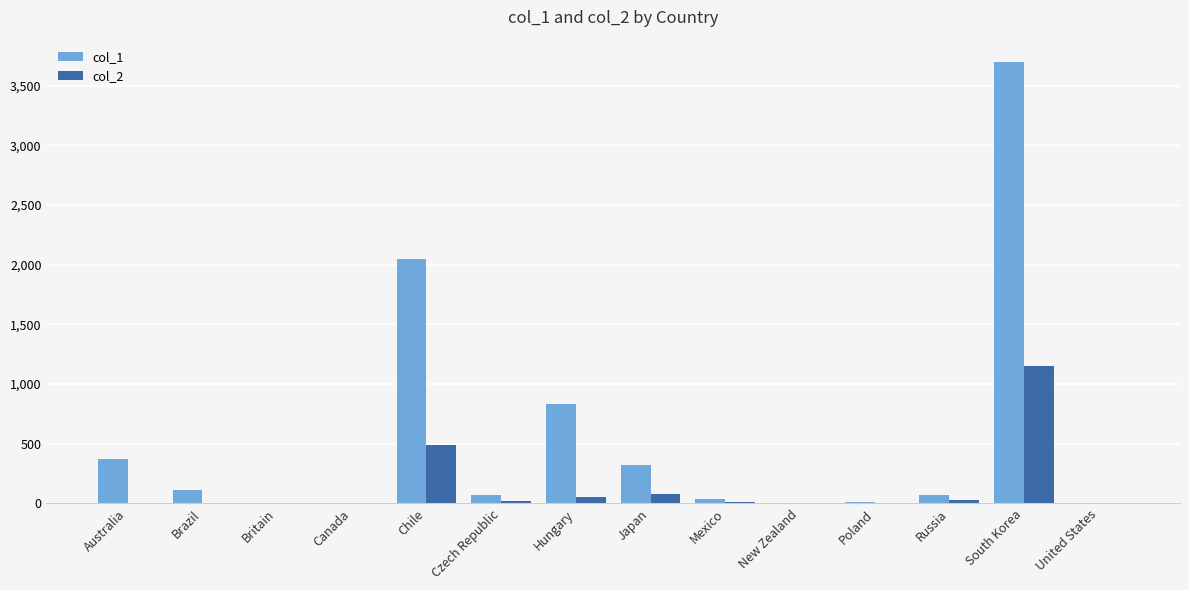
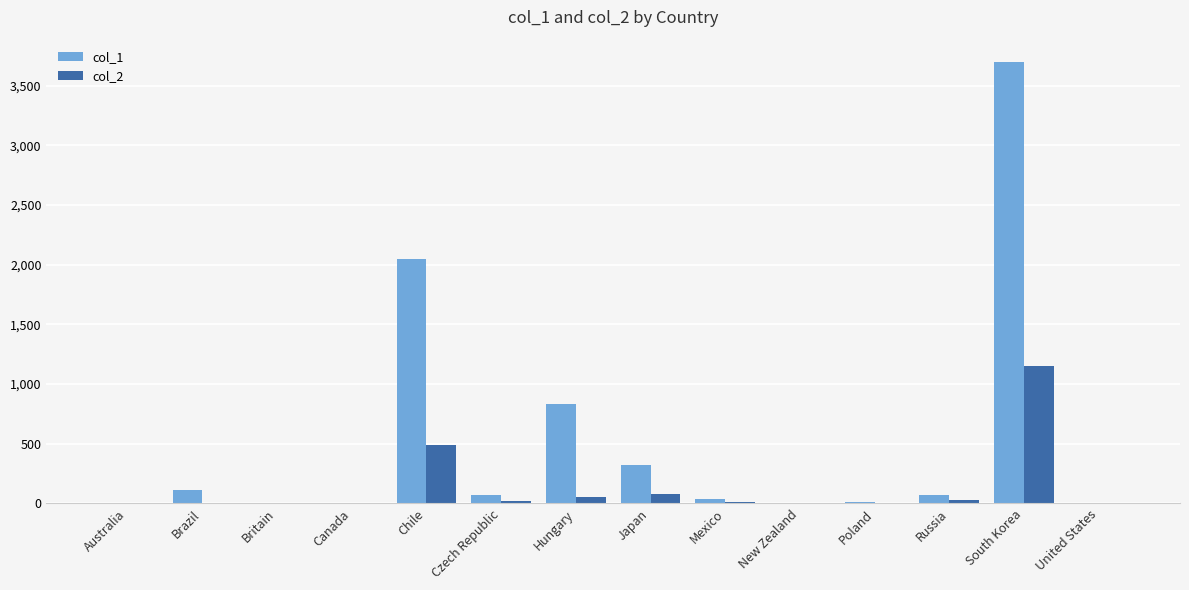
  {
    "col_1": {
-     "Australia": "370",
+     "Australia": "0",
      "Brazil": "110",
      "Chile": "2,050",
      "Czech Republic": "70",
      "Hungary": "830",
      "Japan": "320",
      "Mexico": "40",
      "Russia": "80",
      "South Korea": "3,700"
    },
    "col_2": {
      "Chile": "490",
      "Czech Republic": "20",
      "Hungary": "60",
      "Japan": "80",
      "Russia": "30",
      "South Korea": "1,150"
    }
  }
